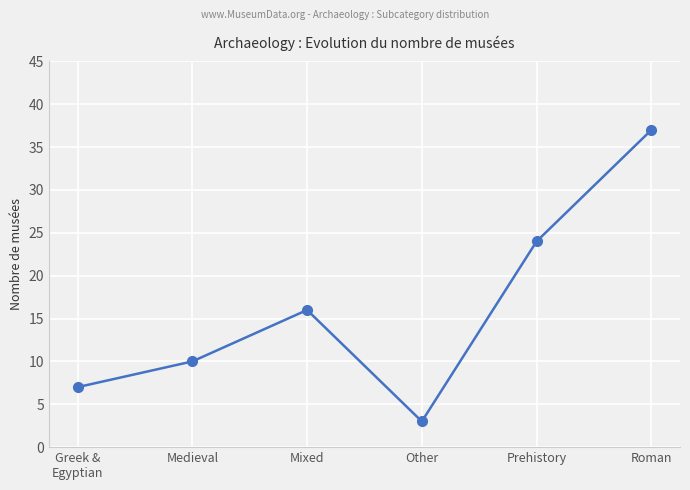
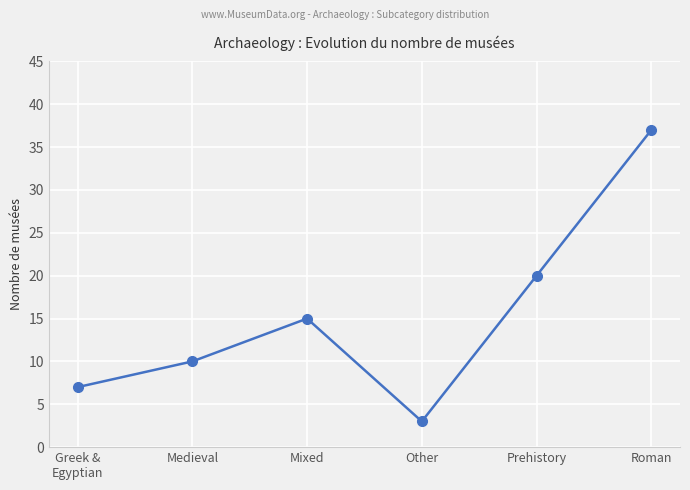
  {
    "Greek & Egyptian": 7,
    "Medieval": 10,
-   "Mixed": 16,
+   "Mixed": 15,
    "Other": 3,
-   "Prehistory": 24,
+   "Prehistory": 20,
    "Roman": 37
  }
